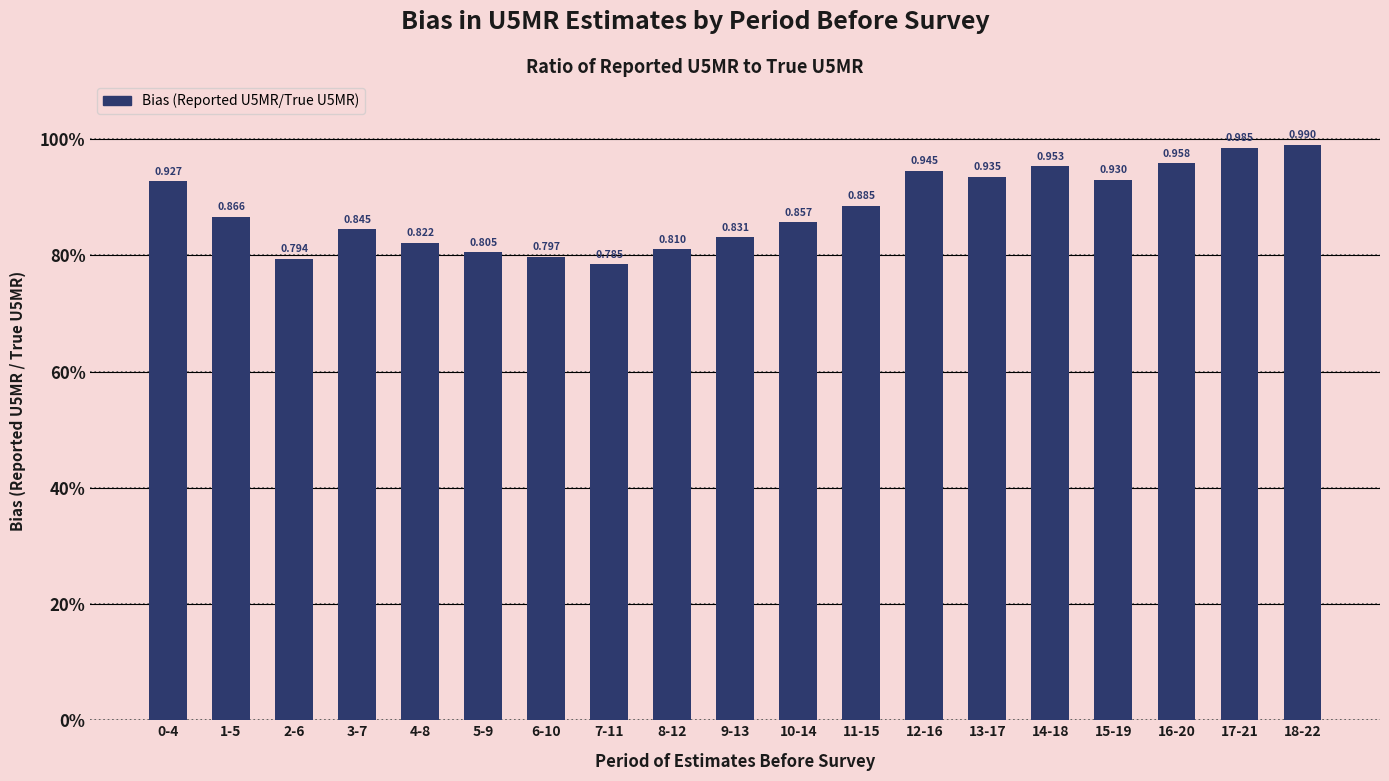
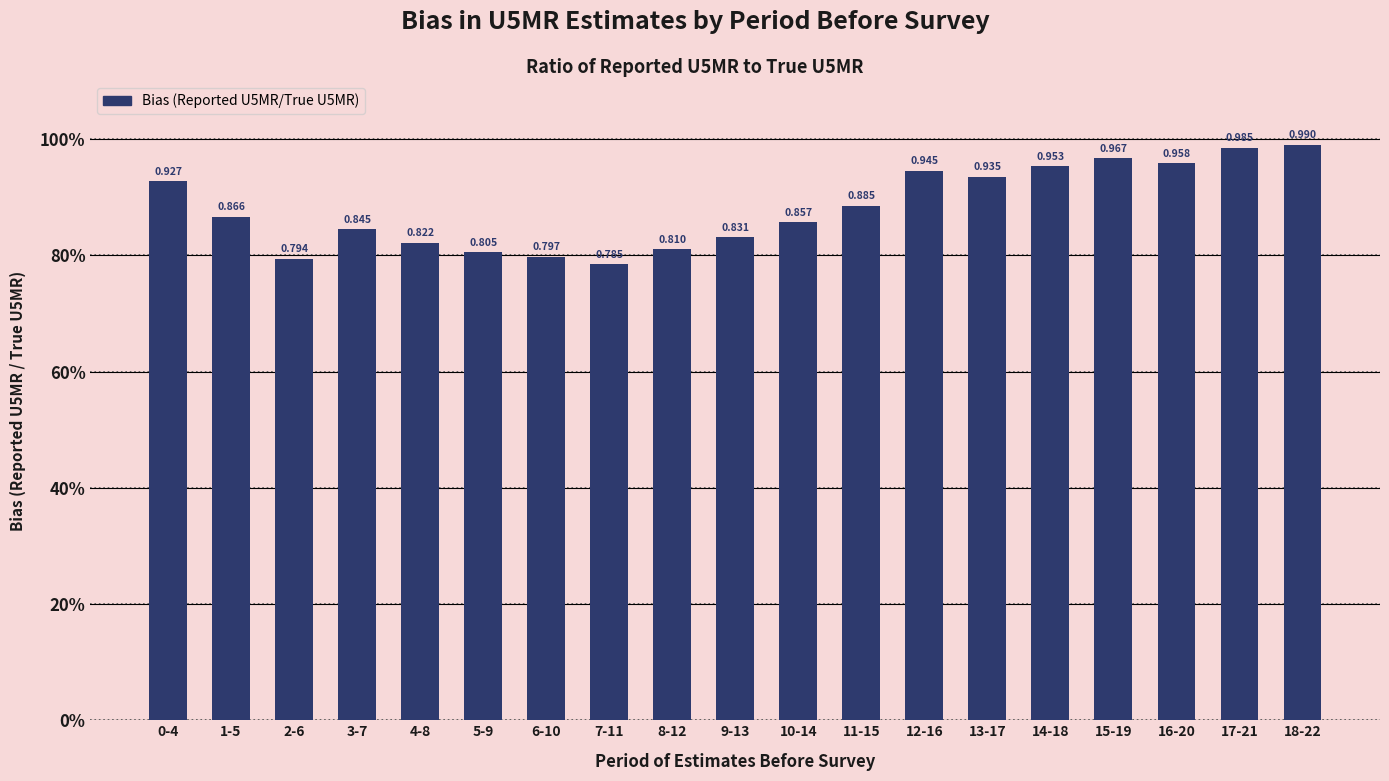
  {
    "0-4": 0.927,
    "1-5": 0.866,
    "2-6": 0.794,
    "3-7": 0.845,
    "4-8": 0.822,
    "5-9": 0.805,
    "6-10": 0.797,
    "7-11": 0.785,
    "8-12": 0.810,
    "9-13": 0.831,
    "10-14": 0.857,
    "11-15": 0.885,
    "12-16": 0.945,
    "13-17": 0.935,
    "14-18": 0.953,
-   "15-19": 0.930,
+   "15-19": 0.967,
    "16-20": 0.958,
    "17-21": 0.985,
    "18-22": 0.990
  }
